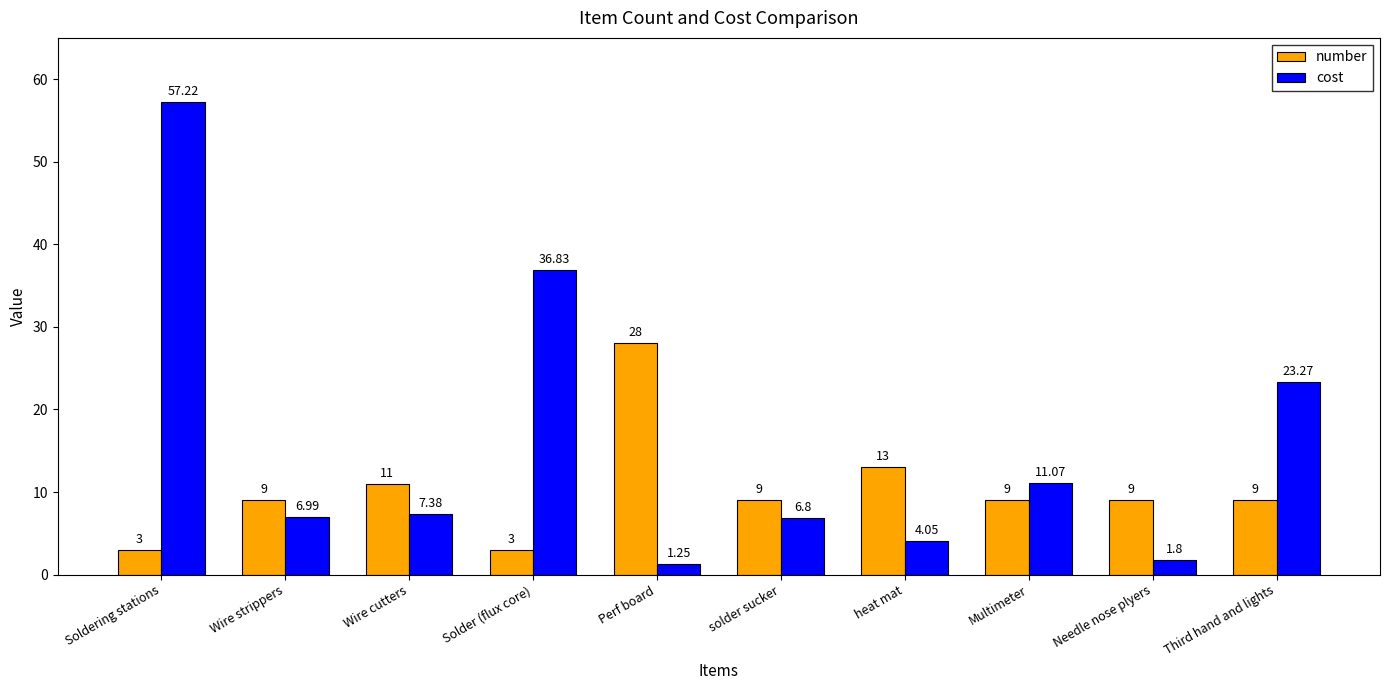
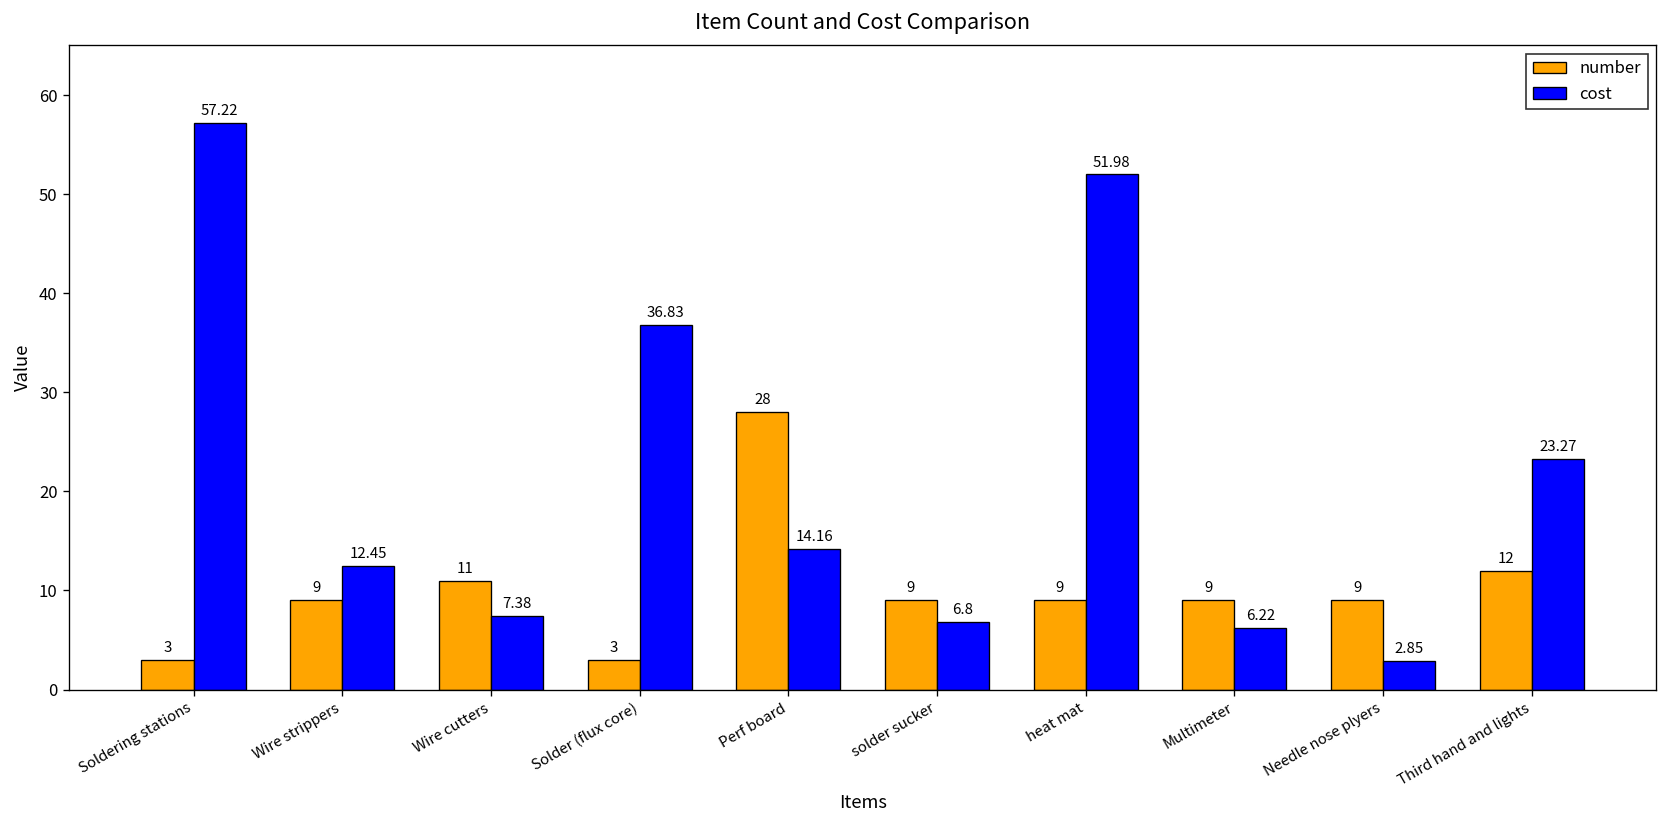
  {
    "number": {
      "Soldering stations": 3,
      "Wire strippers": 9,
      "Wire cutters": 11,
      "Solder (flux core)": 3,
      "Perf board": 28,
      "solder sucker": 9,
-     "heat mat": 13,
+     "heat mat": 9,
      "Multimeter": 9,
      "Needle nose plyers": 9,
-     "Third hand and lights": 9
+     "Third hand and lights": 12
    },
    "cost": {
      "Soldering stations": 57.22,
-     "Wire strippers": 6.99,
+     "Wire strippers": 12.45,
      "Wire cutters": 7.38,
      "Solder (flux core)": 36.83,
-     "Perf board": 1.25,
+     "Perf board": 14.16,
      "solder sucker": 6.8,
-     "heat mat": 4.05,
-     "Multimeter": 11.07,
-     "Needle nose plyers": 1.8,
+     "heat mat": 51.98,
+     "Multimeter": 6.22,
+     "Needle nose plyers": 2.85,
      "Third hand and lights": 23.27
    }
  }
